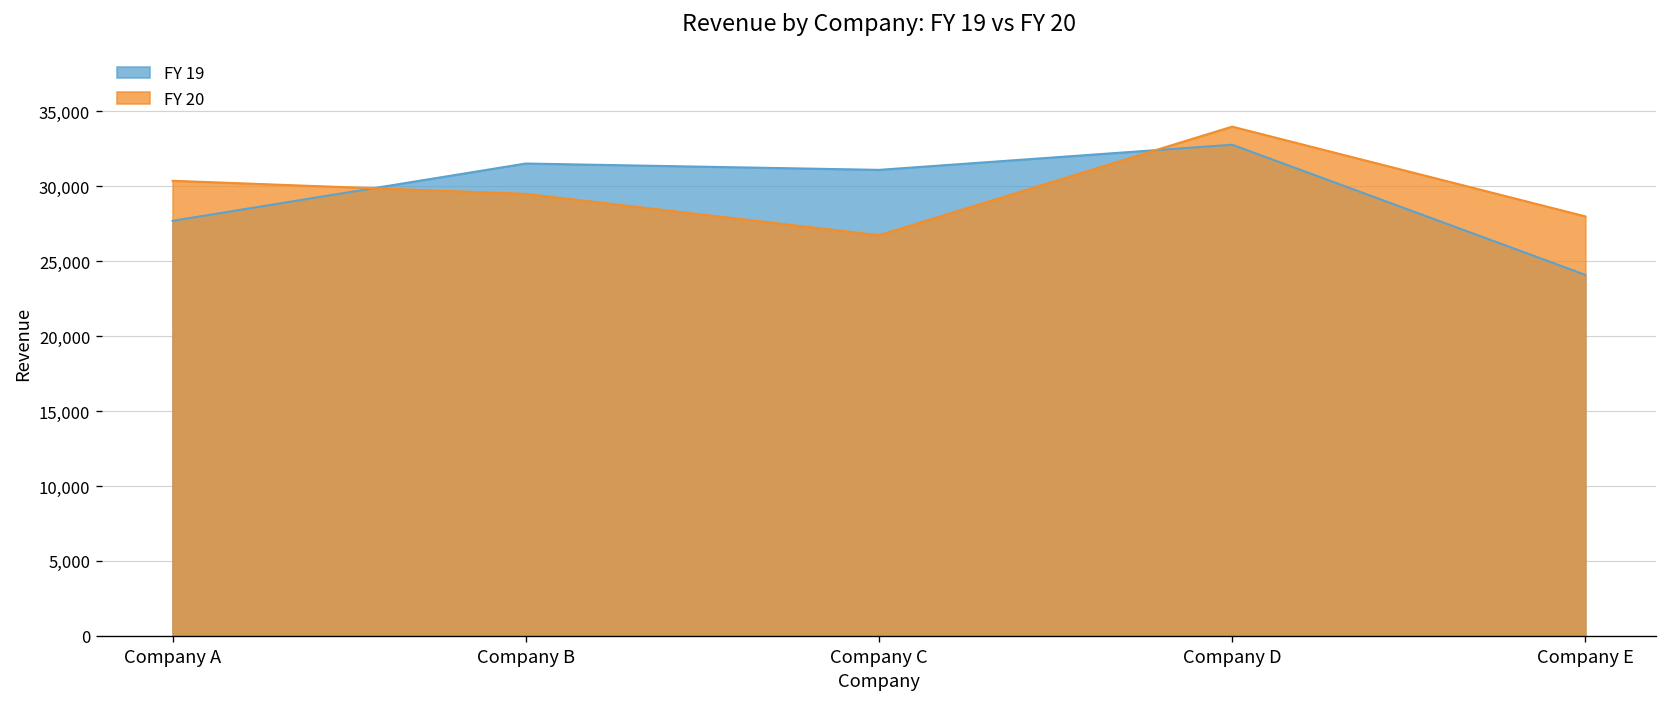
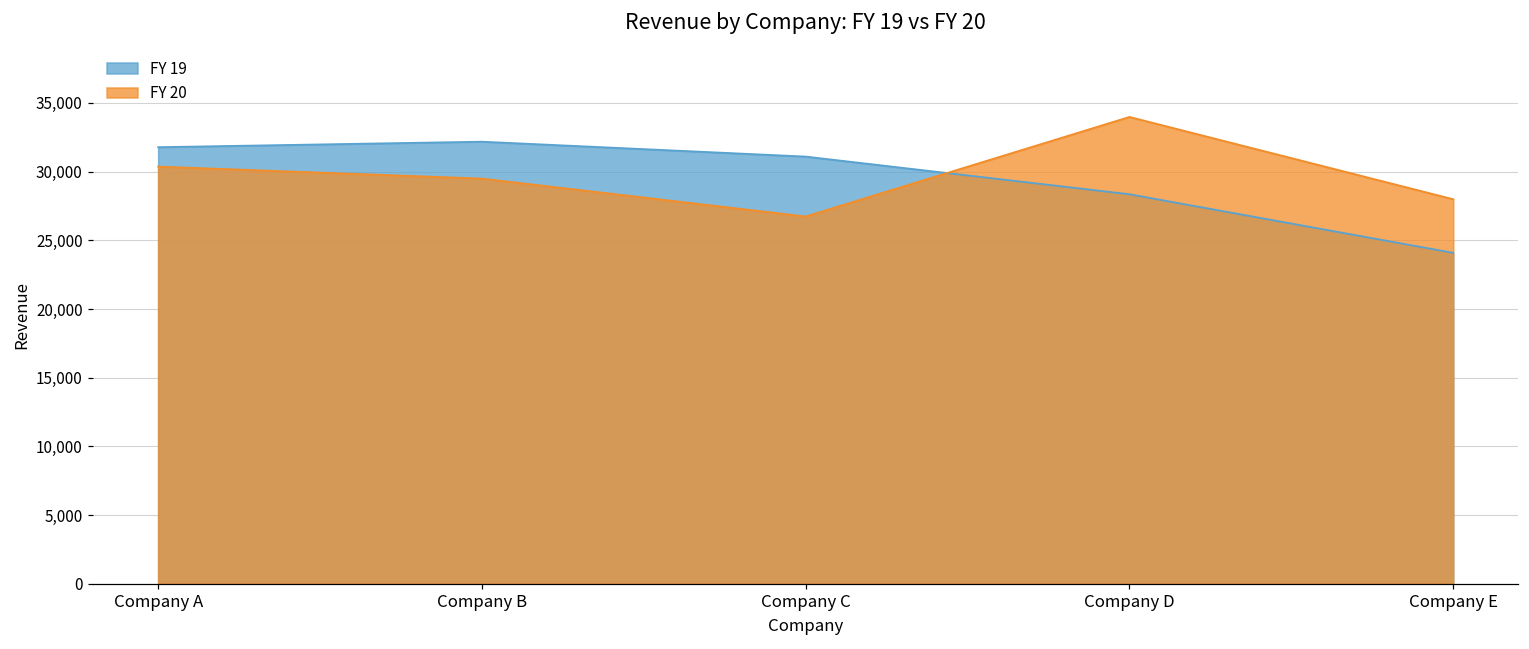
  {
    "FY 19": {
-     "Company A": "27,700",
-     "Company B": "31,500",
+     "Company A": "31,800",
+     "Company B": "32,200",
      "Company C": "31,100",
-     "Company D": "32,800",
+     "Company D": "28,300",
      "Company E": "24,100"
    },
    "FY 20": {
      "Company A": "30,400",
      "Company B": "29,500",
      "Company C": "26,700",
      "Company D": "34,000",
      "Company E": "28,000"
    }
  }
